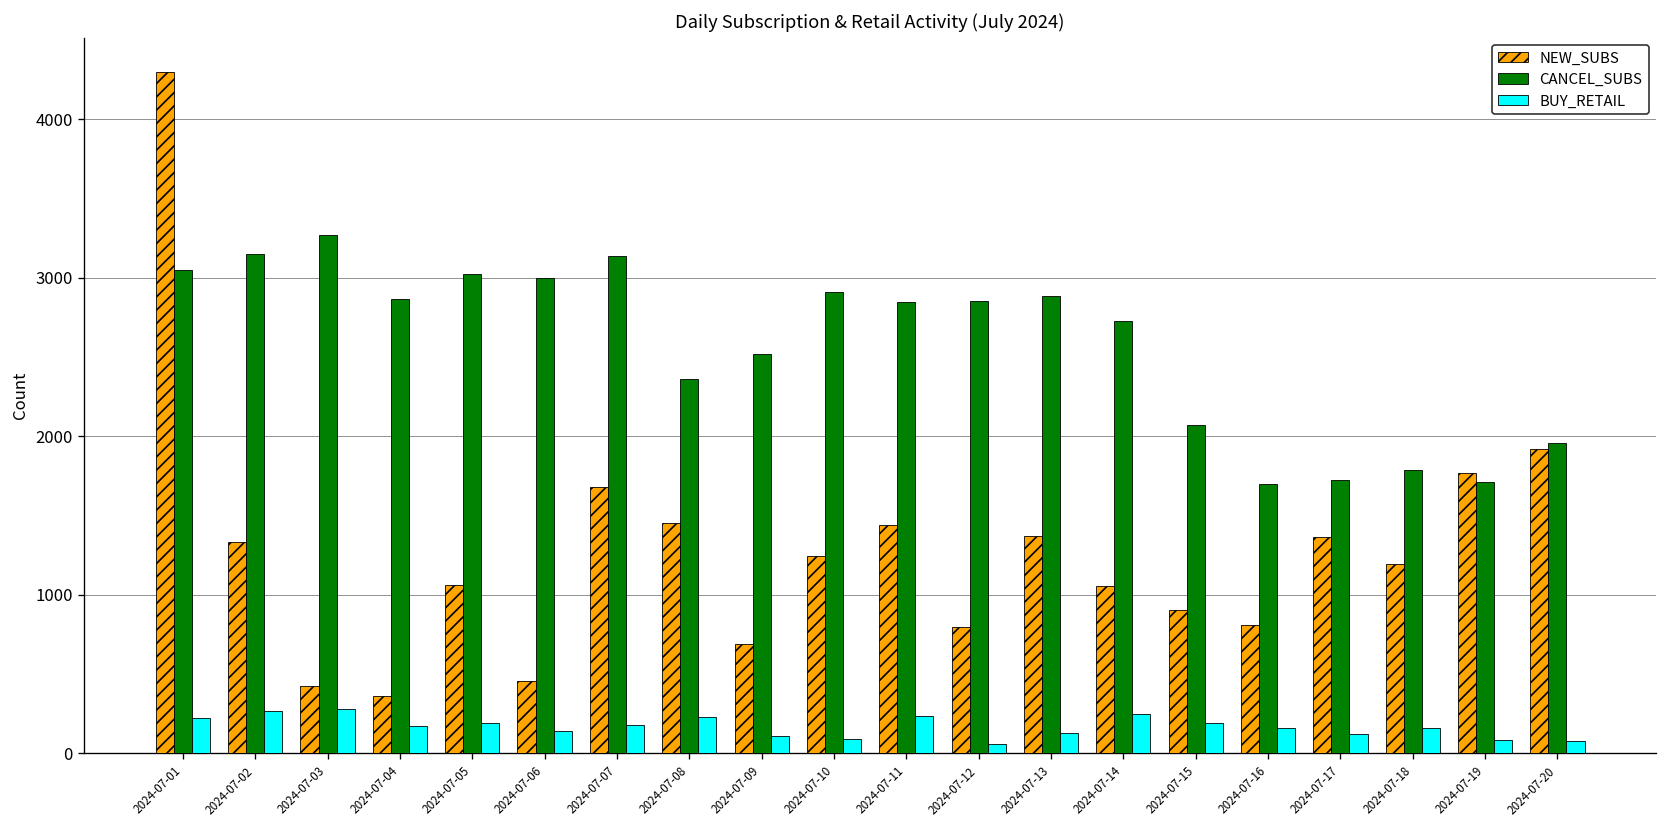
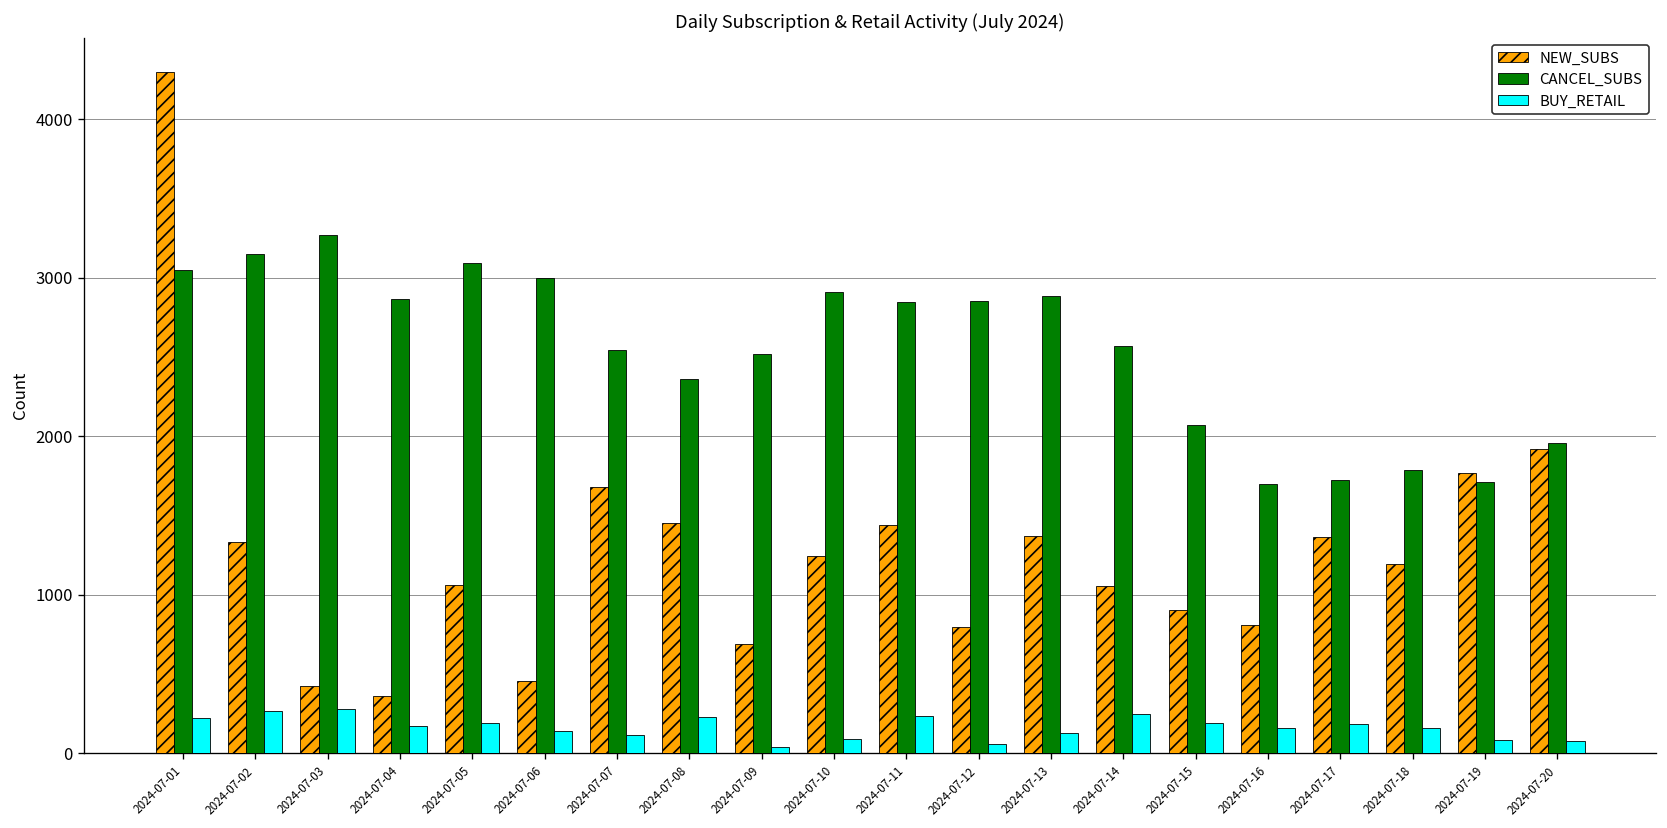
  {
    "NEW_SUBS": {
      "2024-07-01": 4300,
      "2024-07-02": 1330,
      "2024-07-03": 420,
      "2024-07-04": 360,
      "2024-07-05": 1060,
      "2024-07-06": 450,
      "2024-07-07": 1680,
      "2024-07-08": 1450,
      "2024-07-09": 690,
      "2024-07-10": 1250,
      "2024-07-11": 1440,
      "2024-07-12": 800,
      "2024-07-13": 1370,
      "2024-07-14": 1050,
      "2024-07-15": 900,
      "2024-07-16": 810,
      "2024-07-17": 1370,
      "2024-07-18": 1200,
      "2024-07-19": 1770,
      "2024-07-20": 1920
    },
    "CANCEL_SUBS": {
      "2024-07-01": 3050,
      "2024-07-02": 3150,
      "2024-07-03": 3270,
      "2024-07-04": 2870,
-     "2024-07-05": 3020,
+     "2024-07-05": 3090,
      "2024-07-06": 3000,
-     "2024-07-07": 3140,
+     "2024-07-07": 2540,
      "2024-07-08": 2360,
      "2024-07-09": 2520,
      "2024-07-10": 2910,
      "2024-07-11": 2850,
      "2024-07-12": 2850,
      "2024-07-13": 2890,
-     "2024-07-14": 2730,
+     "2024-07-14": 2570,
      "2024-07-15": 2070,
      "2024-07-16": 1700,
      "2024-07-17": 1720,
      "2024-07-18": 1790,
      "2024-07-19": 1710,
      "2024-07-20": 1960
    },
    "BUY_RETAIL": {
      "2024-07-01": 220,
      "2024-07-02": 270,
      "2024-07-03": 280,
      "2024-07-04": 170,
      "2024-07-05": 190,
      "2024-07-06": 140,
-     "2024-07-07": 180,
+     "2024-07-07": 120,
      "2024-07-08": 230,
-     "2024-07-09": 110,
+     "2024-07-09": 40,
      "2024-07-10": 90,
      "2024-07-11": 240,
      "2024-07-12": 60,
      "2024-07-13": 120,
      "2024-07-14": 240,
      "2024-07-15": 190,
      "2024-07-16": 160,
-     "2024-07-17": 120,
+     "2024-07-17": 190,
      "2024-07-18": 160,
      "2024-07-19": 80,
      "2024-07-20": 80
    }
  }
